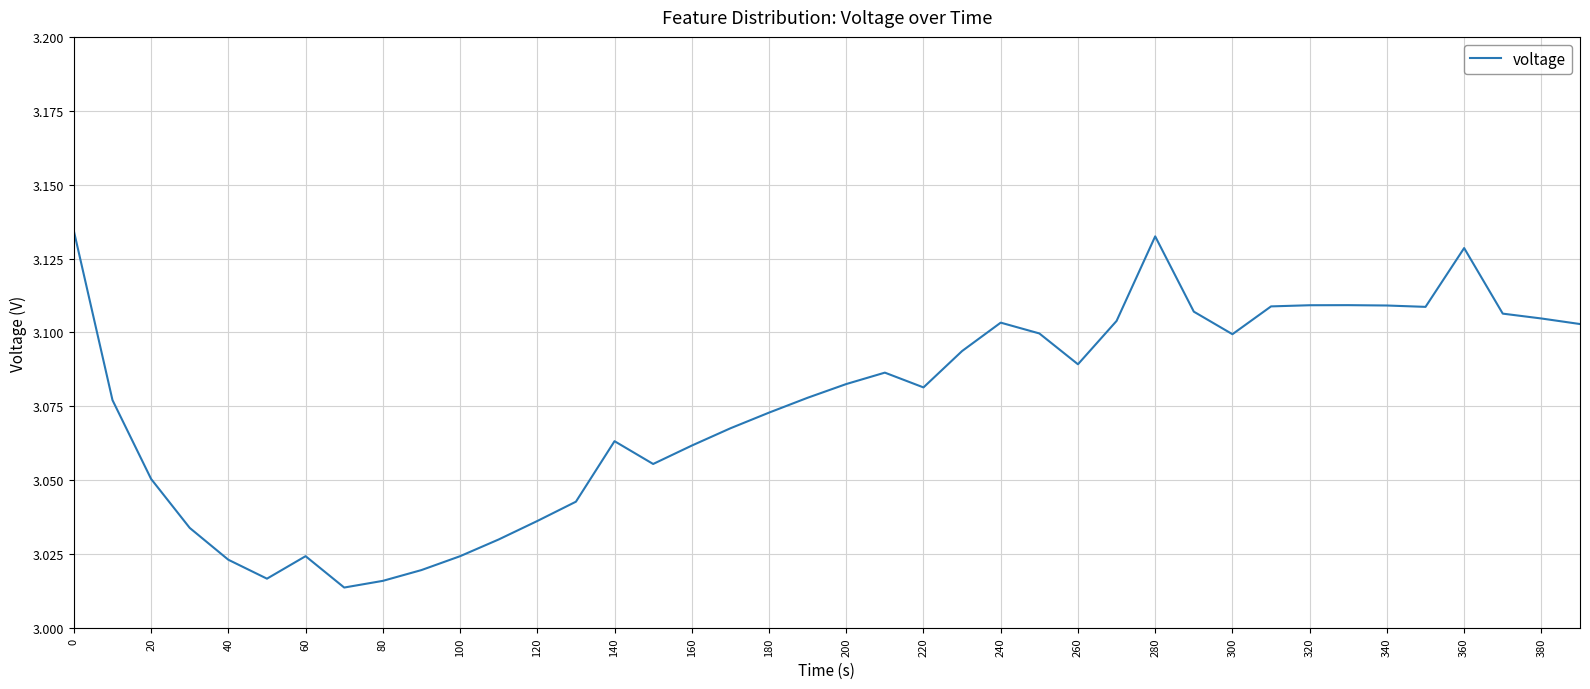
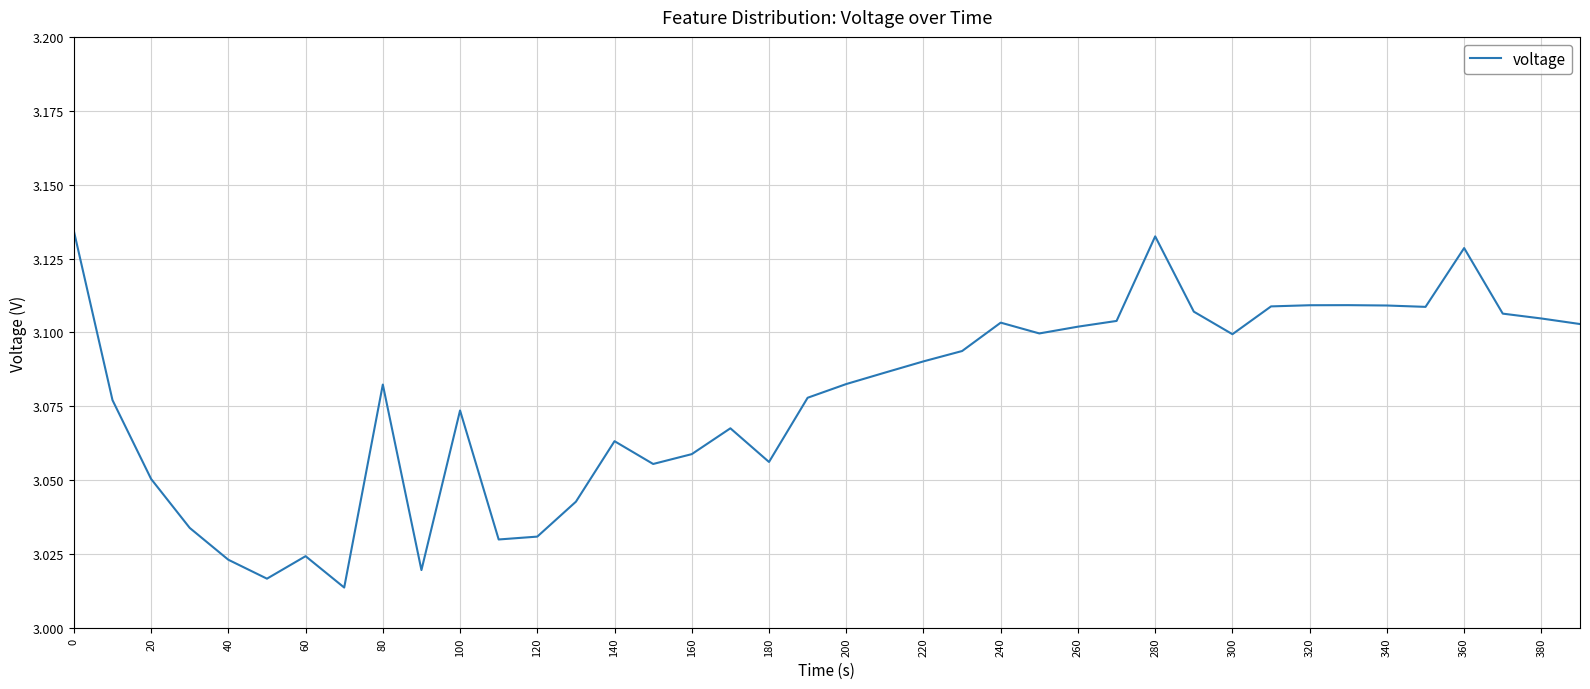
  {
    "0": 3.134,
    "20": 3.050,
    "40": 3.023,
    "60": 3.024,
-   "80": 3.016,
-   "100": 3.024,
-   "120": 3.036,
+   "80": 3.082,
+   "100": 3.074,
+   "120": 3.031,
    "140": 3.063,
-   "160": 3.062,
-   "180": 3.073,
+   "160": 3.059,
+   "180": 3.056,
    "200": 3.083,
-   "220": 3.081,
+   "220": 3.090,
    "240": 3.103,
-   "260": 3.089,
+   "260": 3.102,
    "280": 3.133,
    "300": 3.099,
    "320": 3.109,
    "340": 3.109,
    "360": 3.129,
    "380": 3.105
  }
